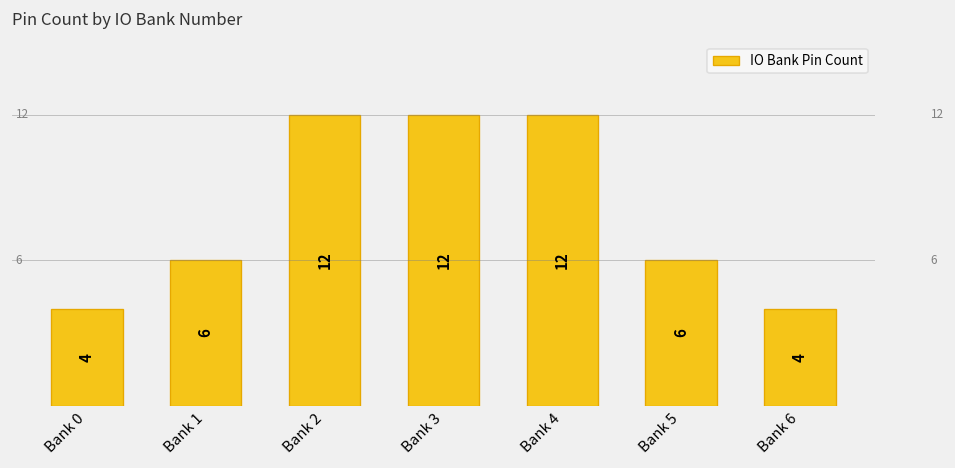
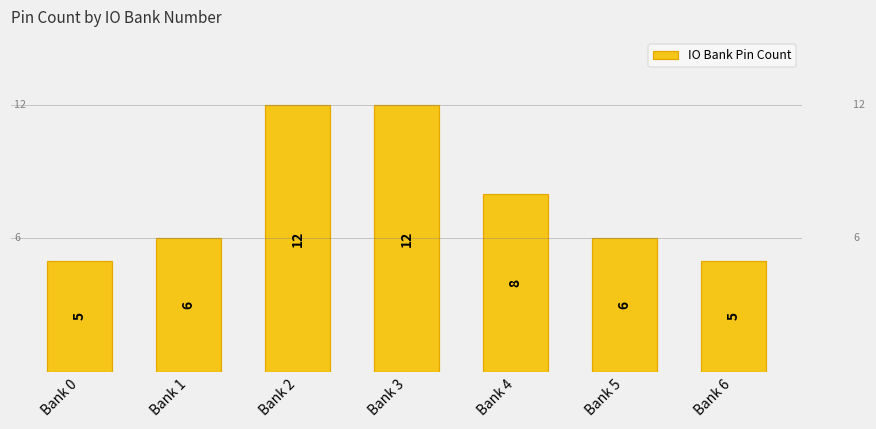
  {
-   "Bank 0": 4,
+   "Bank 0": 5,
    "Bank 1": 6,
    "Bank 2": 12,
    "Bank 3": 12,
-   "Bank 4": 12,
+   "Bank 4": 8,
    "Bank 5": 6,
-   "Bank 6": 4
+   "Bank 6": 5
  }
